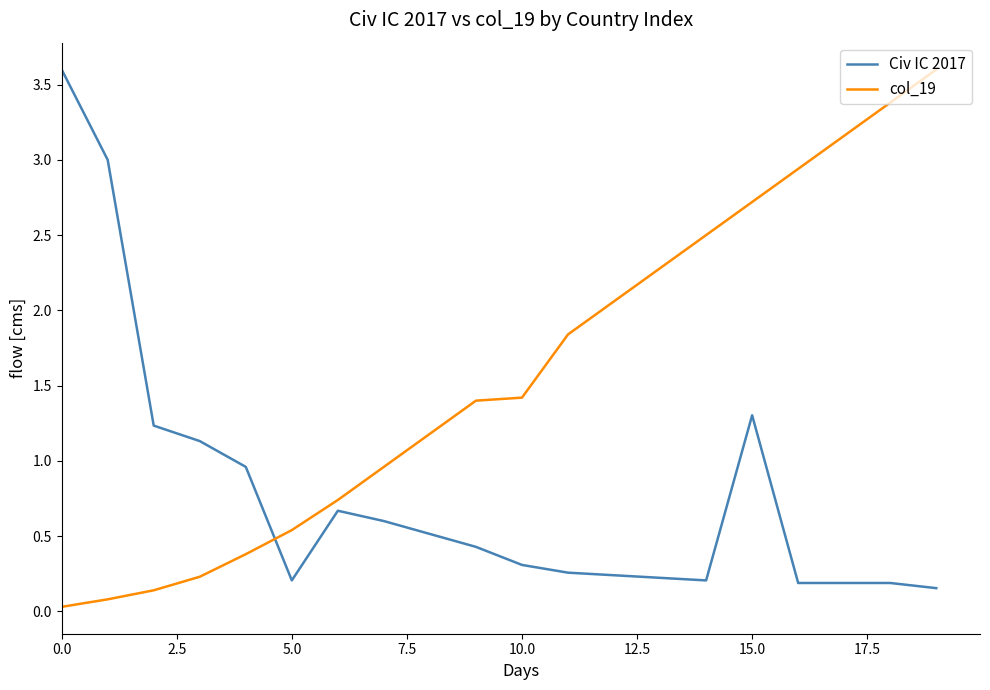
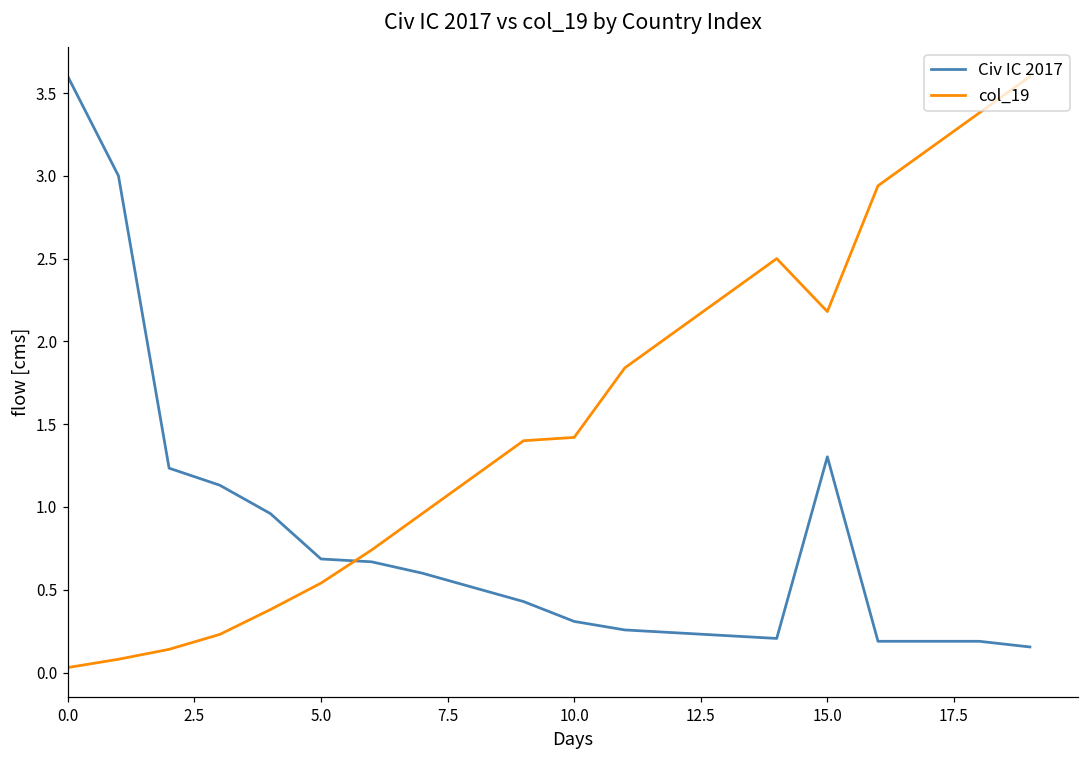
  {
    "Civ IC 2017": {
      "0.0": 3.60,
-     "5.0": 0.21,
+     "5.0": 0.69,
      "10.0": 0.31,
      "15.0": 1.30
    },
    "col_19": {
      "0.0": 0.03,
      "5.0": 0.54,
      "10.0": 1.42,
-     "15.0": 2.72
+     "15.0": 2.18
    }
  }
